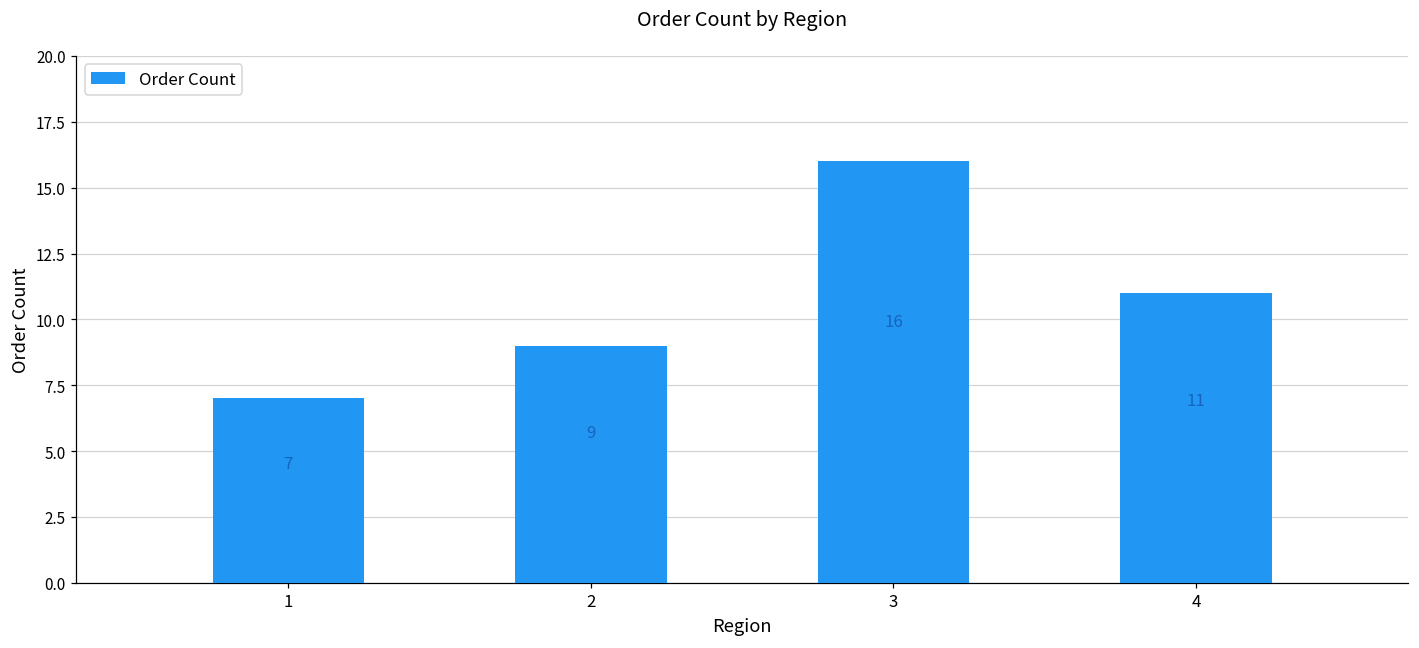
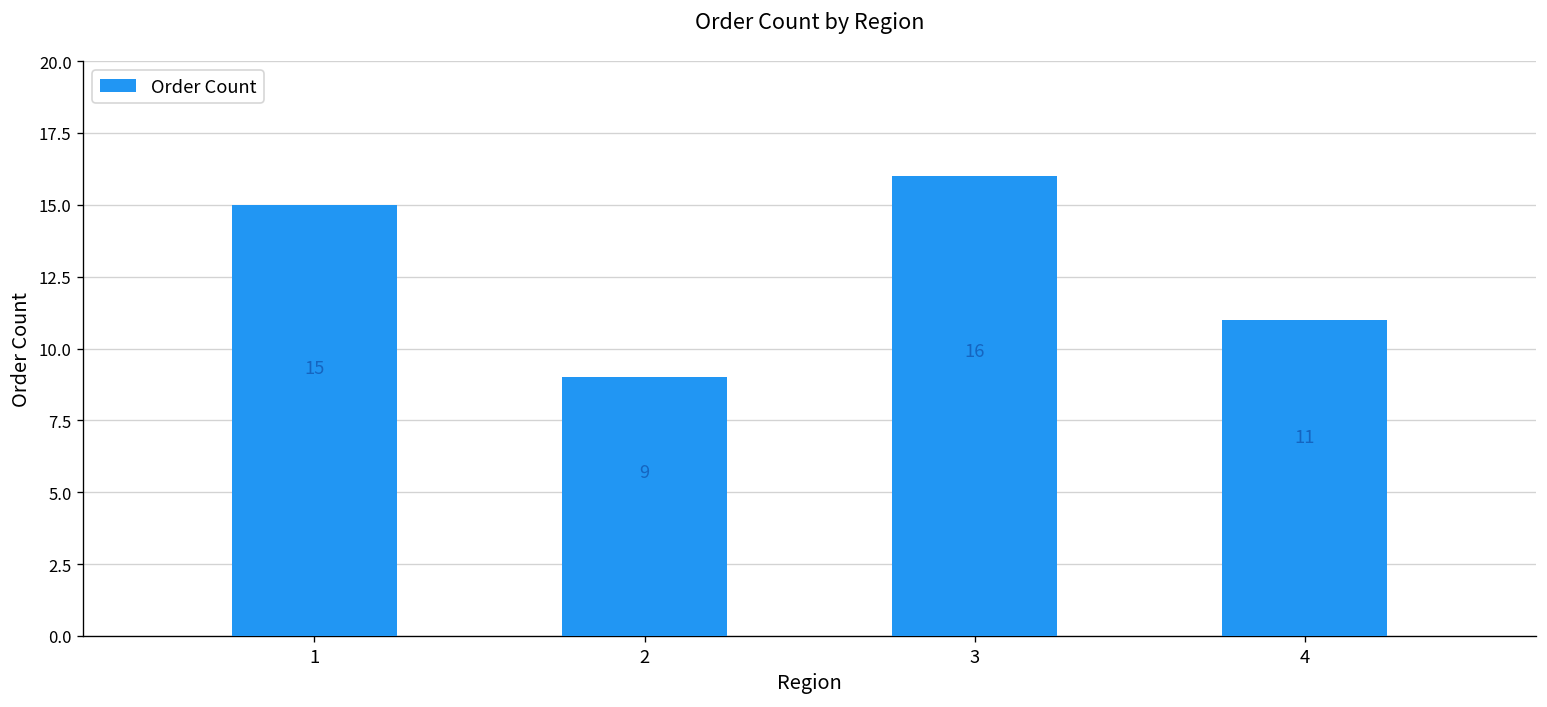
  {
-   "1": 7,
+   "1": 15,
    "2": 9,
    "3": 16,
    "4": 11
  }
